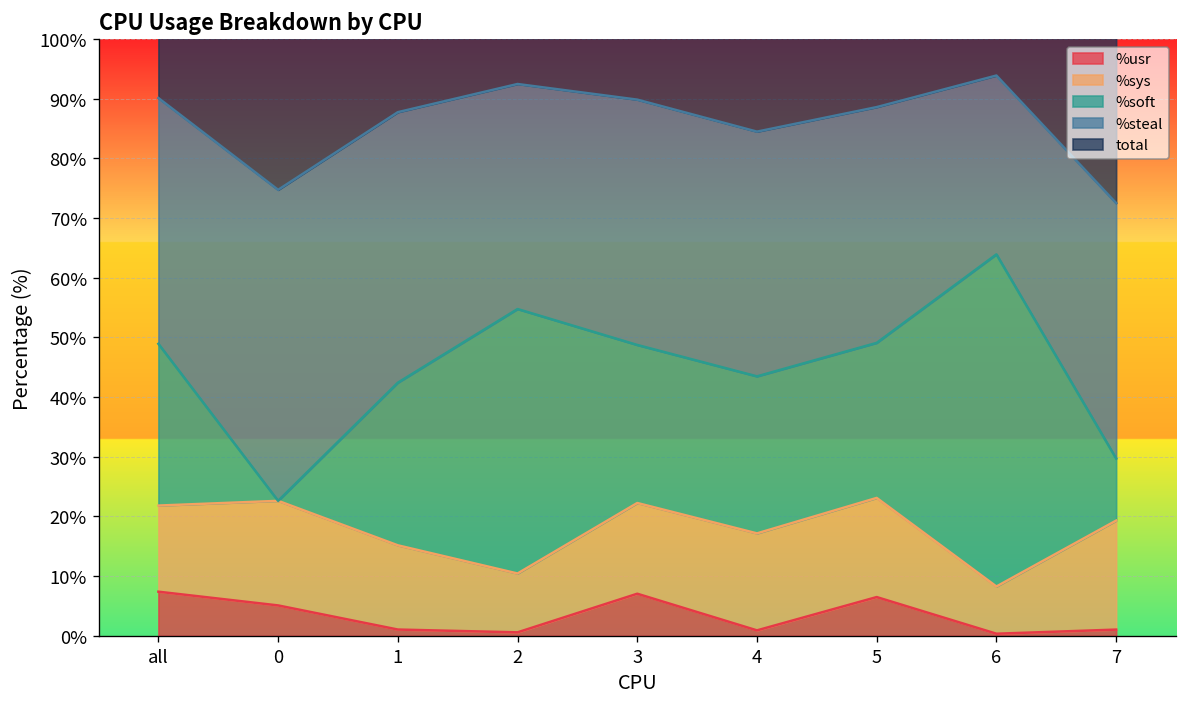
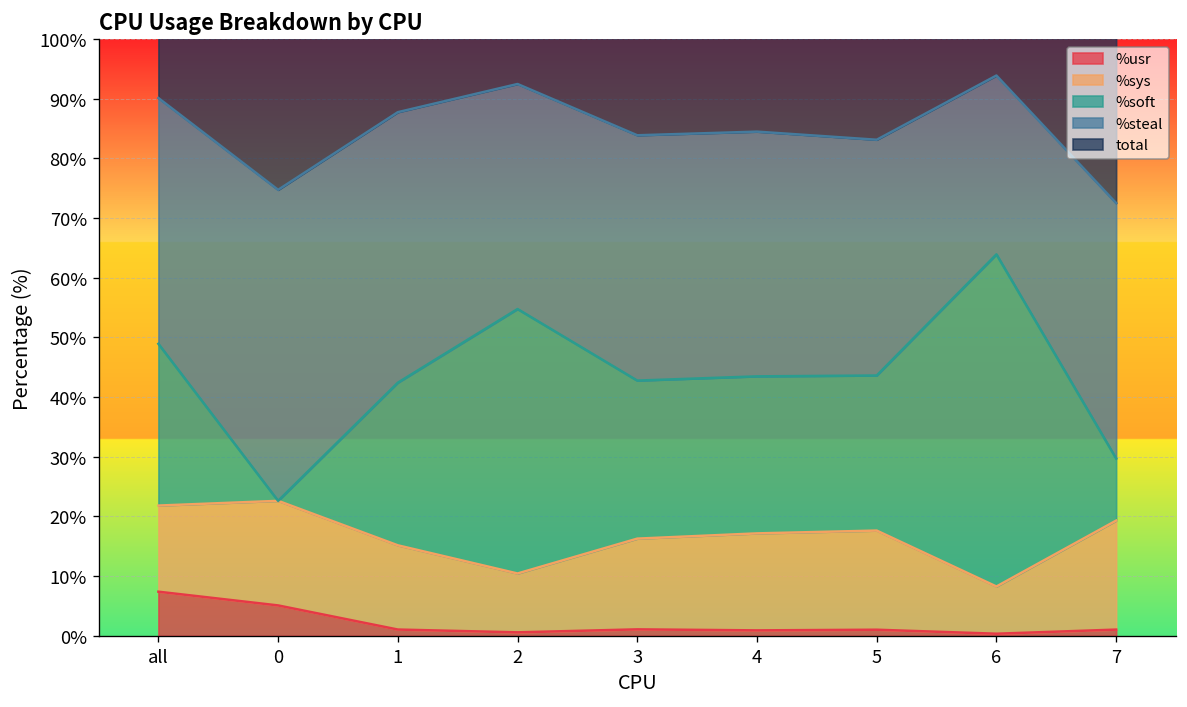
  {
    "%usr": {
      "all": "7%",
      "0": "5%",
      "1": "1%",
      "2": "1%",
-     "3": "7%",
+     "3": "1%",
      "4": "1%",
-     "5": "7%",
+     "5": "1%",
      "6": "0%",
      "7": "1%"
    },
    "%sys": {
      "all": "14%",
      "1": "14%",
      "2": "10%",
      "3": "15%",
      "4": "16%",
      "5": "17%",
      "6": "8%",
      "7": "18%"
    }
  }
